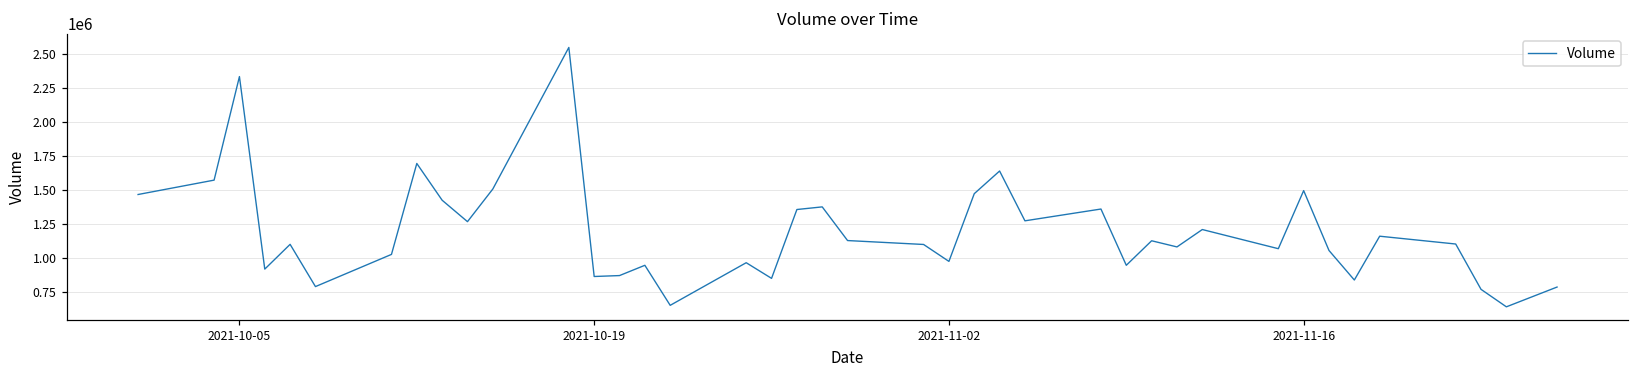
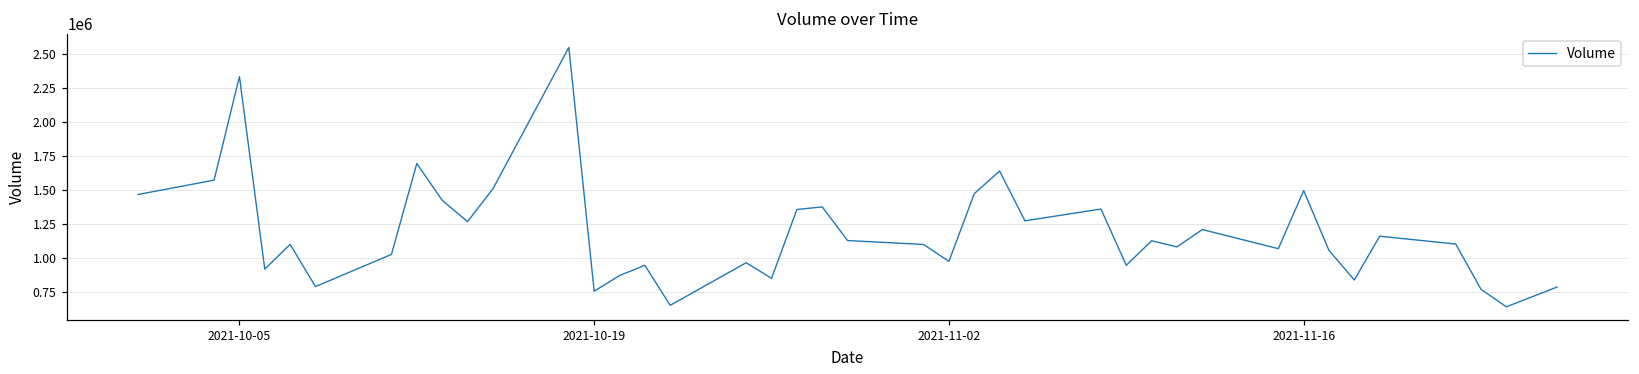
  {
    "2021-10-05": 2330000,
-   "2021-10-19": 870000,
+   "2021-10-19": 760000,
    "2021-11-02": 980000,
    "2021-11-16": 1500000
  }
